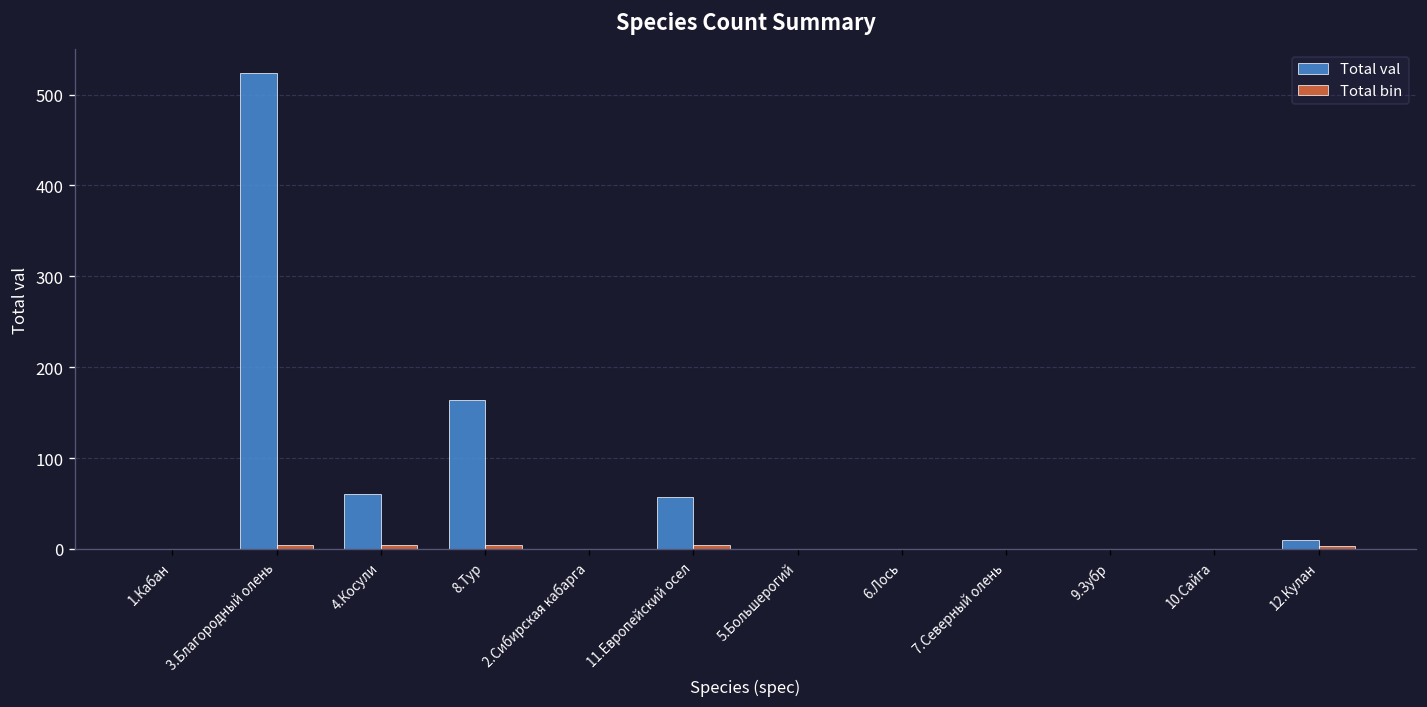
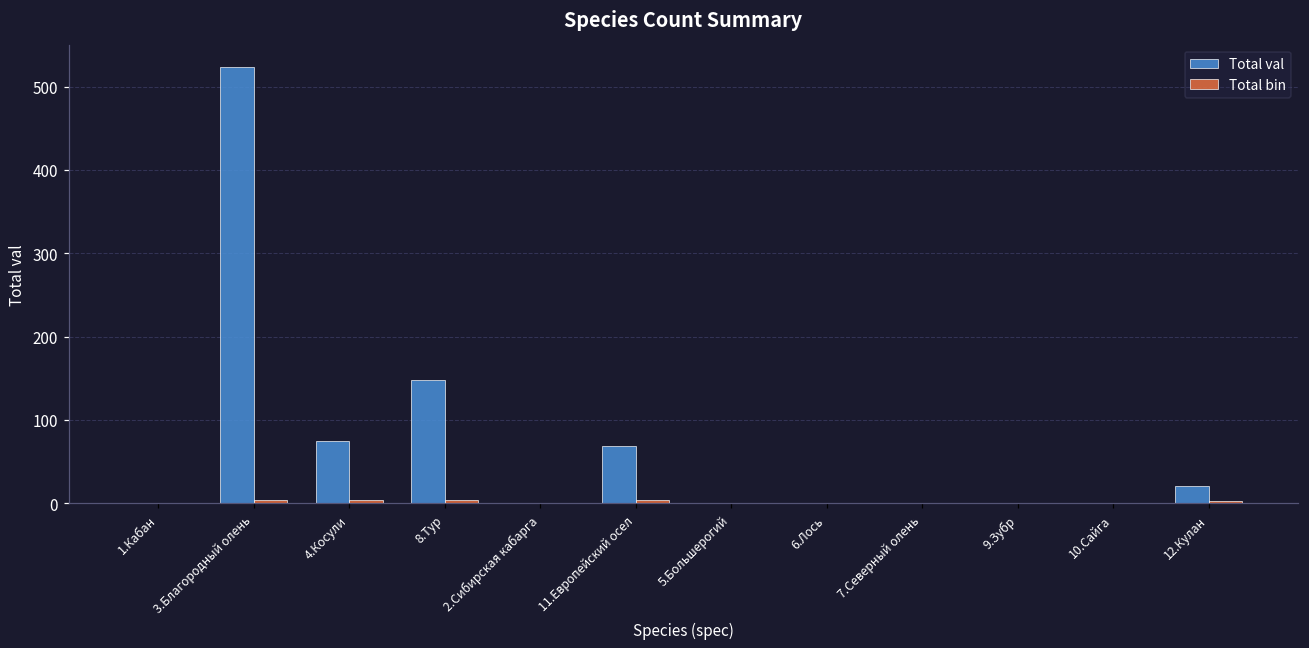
  {
    "Total val": {
      "1.Кабан": 0,
      "3.Благородный олень": 520,
-     "4.Косули": 60,
-     "8.Тур": 160,
+     "4.Косули": 80,
+     "8.Тур": 150,
      "2.Сибирская кабарга": 0,
-     "11.Европейский осел": 60,
+     "11.Европейский осел": 70,
      "5.Большерогий": 0,
      "6.Лось": 0,
      "7.Северный олень": 0,
      "9.Зубр": 0,
      "10.Сайга": 0,
-     "12.Кулан": 10
+     "12.Кулан": 20
    },
    "Total bin": {
      "1.Кабан": 0,
      "3.Благородный олень": 0,
      "4.Косули": 0,
      "8.Тур": 0,
      "2.Сибирская кабарга": 0,
      "11.Европейский осел": 0,
      "5.Большерогий": 0,
      "6.Лось": 0,
      "7.Северный олень": 0,
      "9.Зубр": 0,
      "10.Сайга": 0
    }
  }
